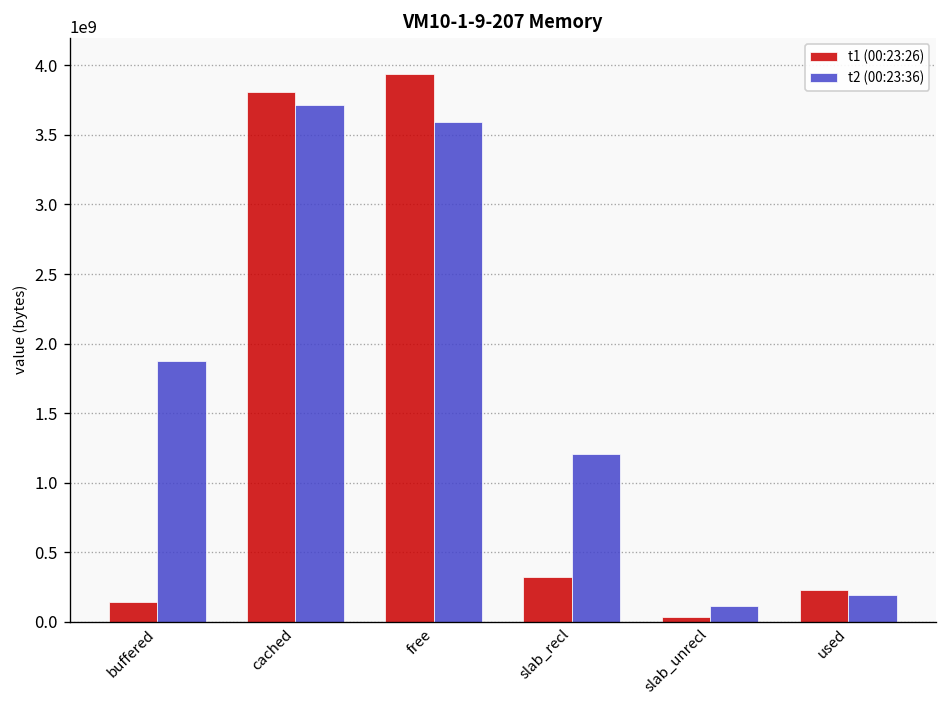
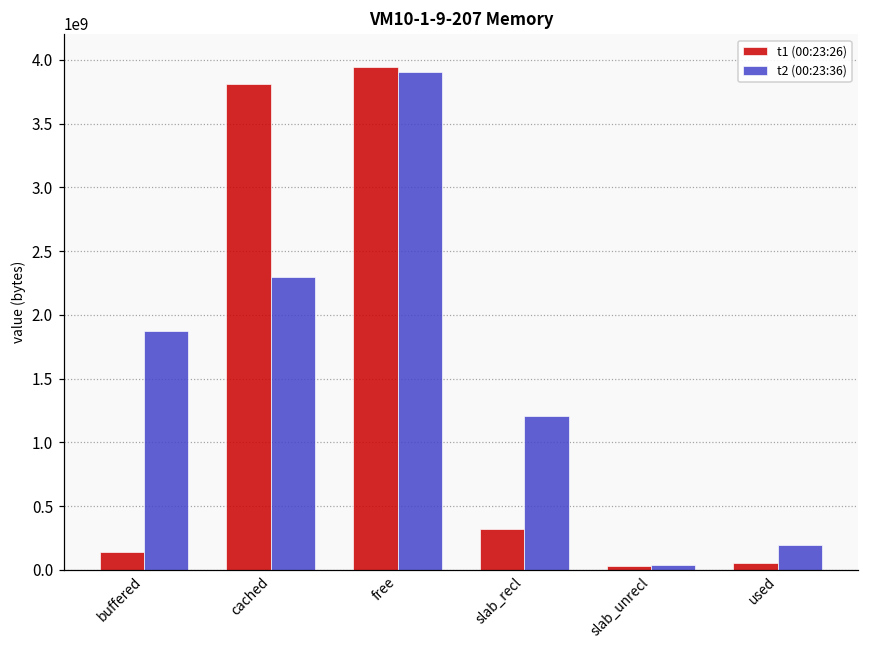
  {
    "t1 (00:23:26)": {
      "buffered": 140000000,
      "cached": 3810000000,
      "free": 3940000000,
      "slab_recl": 320000000,
      "slab_unrecl": 30000000,
-     "used": 230000000
+     "used": 50000000
    },
    "t2 (00:23:36)": {
      "buffered": 1880000000,
-     "cached": 3710000000,
-     "free": 3600000000,
+     "cached": 2300000000,
+     "free": 3910000000,
      "slab_recl": 1210000000,
-     "slab_unrecl": 110000000,
+     "slab_unrecl": 30000000,
      "used": 190000000
    }
  }
